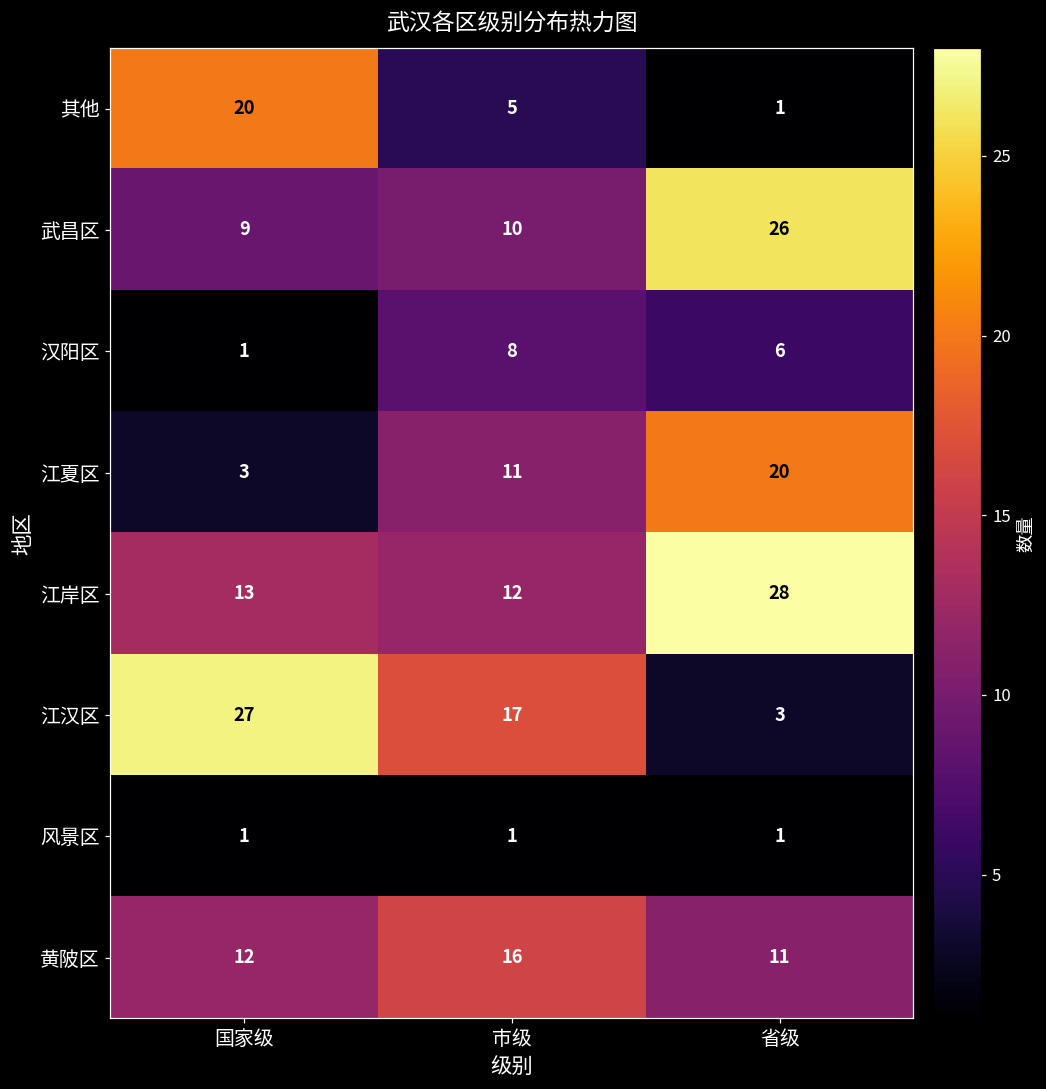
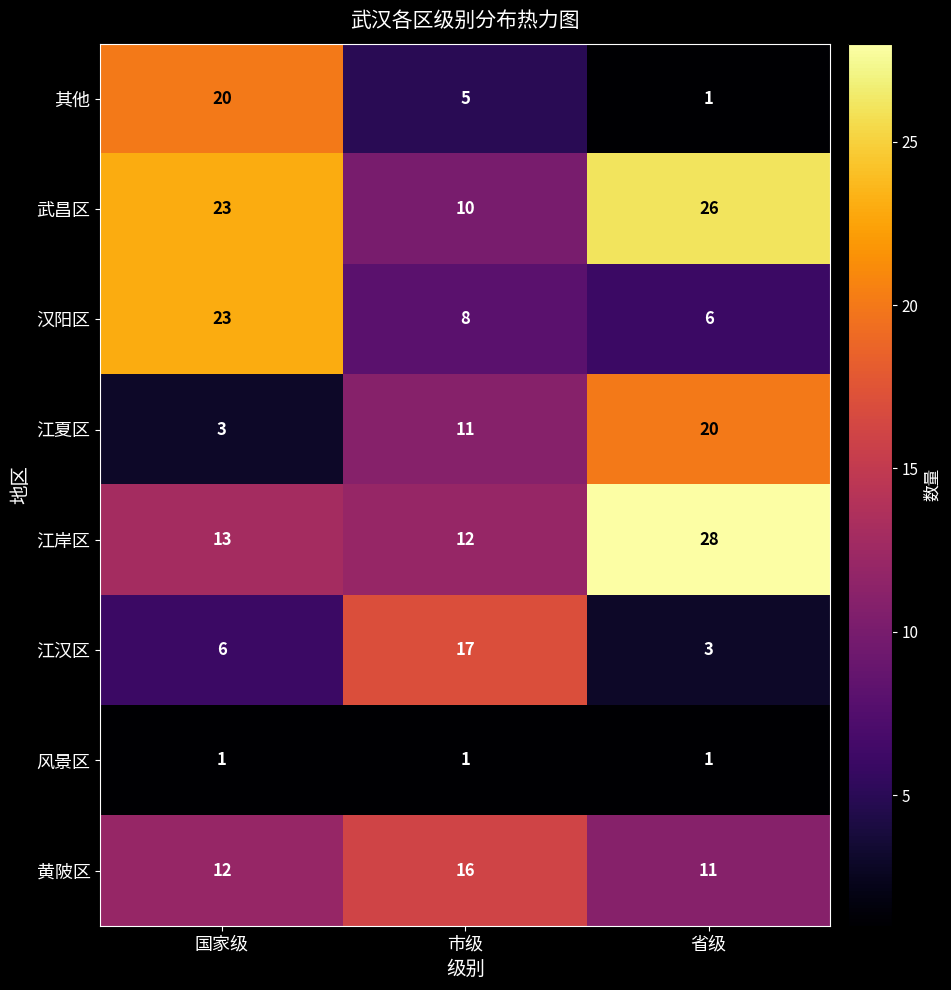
  {
    "其他": {
      "国家级": 20,
      "市级": 5,
      "省级": 1
    },
    "武昌区": {
-     "国家级": 9,
+     "国家级": 23,
      "市级": 10,
      "省级": 26
    },
    "汉阳区": {
-     "国家级": 1,
+     "国家级": 23,
      "市级": 8,
      "省级": 6
    },
    "江夏区": {
      "国家级": 3,
      "市级": 11,
      "省级": 20
    },
    "江岸区": {
      "国家级": 13,
      "市级": 12,
      "省级": 28
    },
    "江汉区": {
-     "国家级": 27,
+     "国家级": 6,
      "市级": 17,
      "省级": 3
    },
    "风景区": {
      "国家级": 1,
      "市级": 1,
      "省级": 1
    },
    "黄陂区": {
      "国家级": 12,
      "市级": 16,
      "省级": 11
    }
  }
